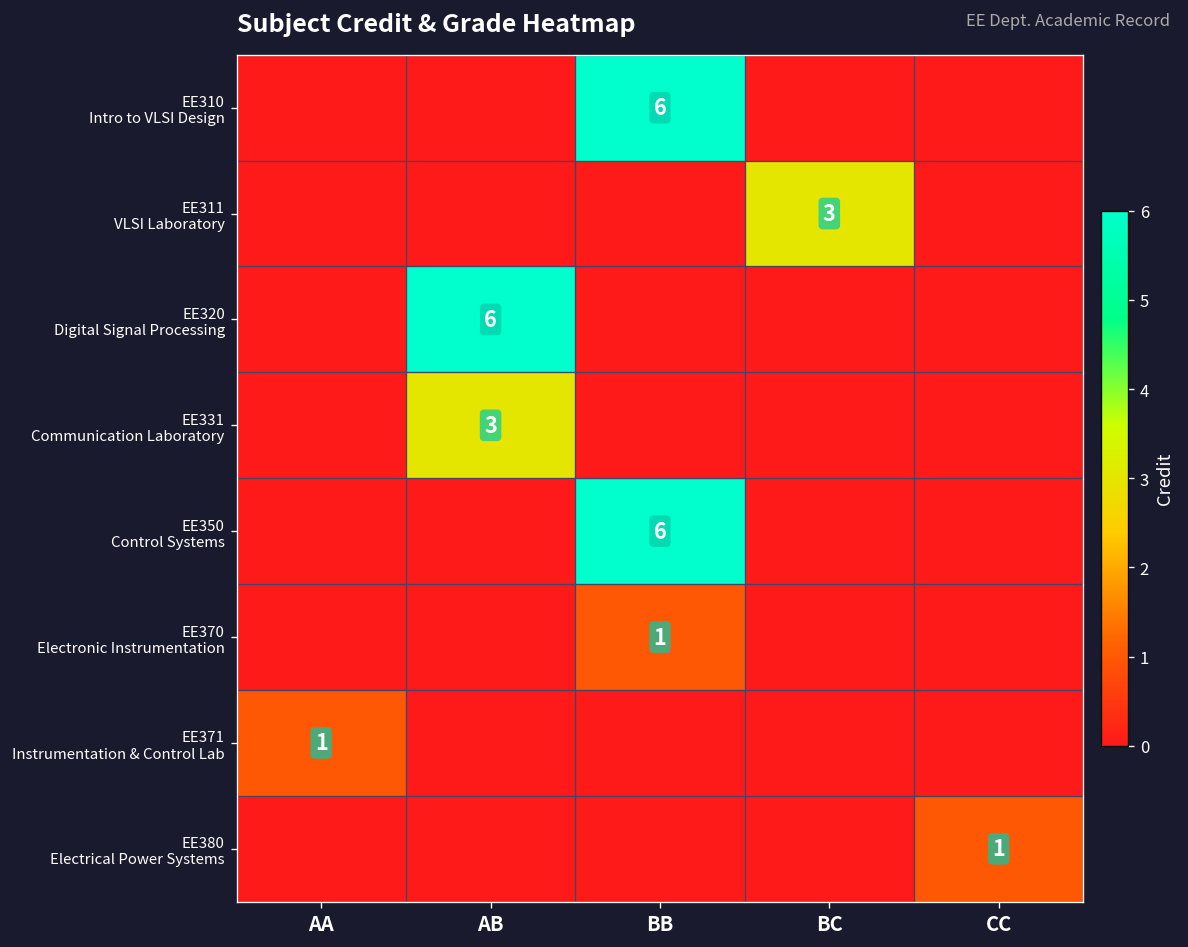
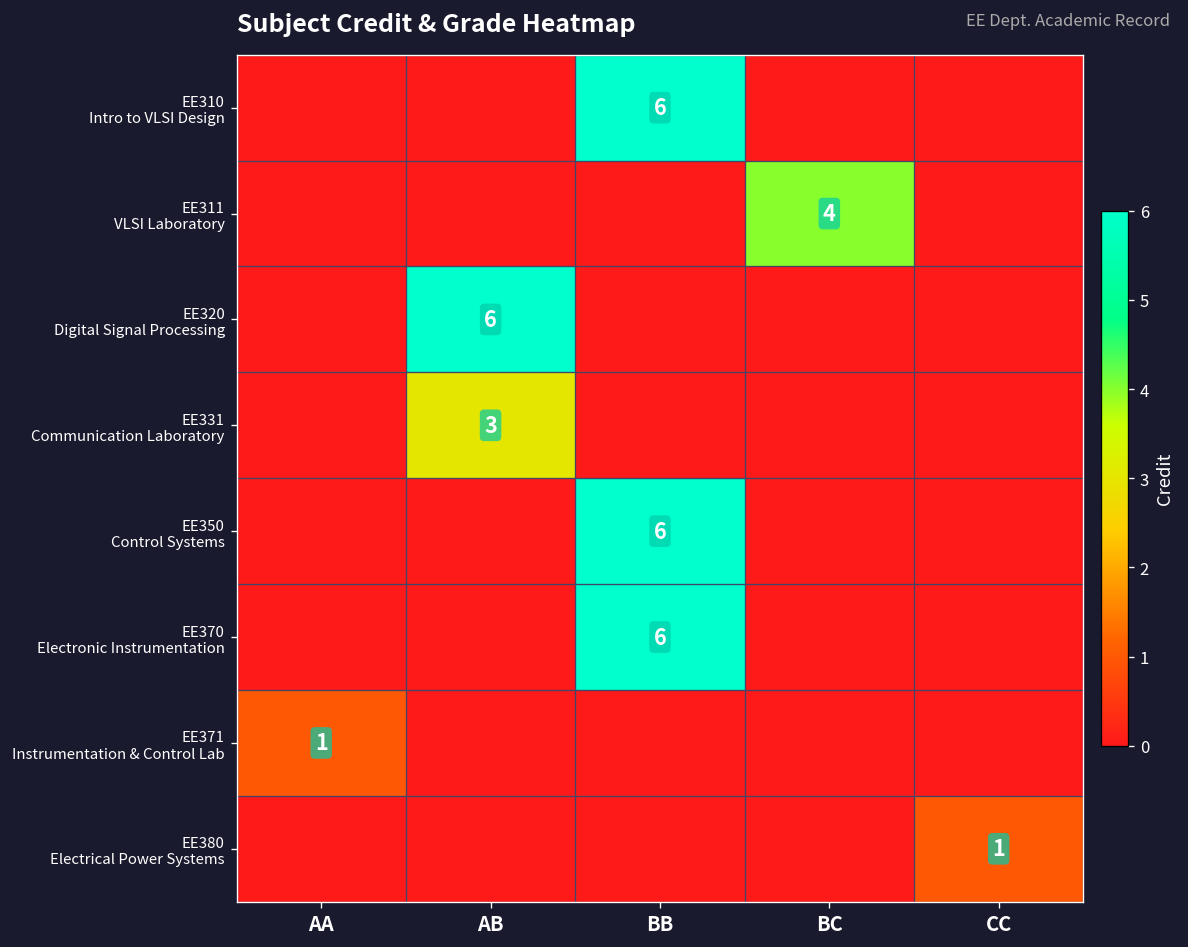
  {
    "EE311 VLSI Laboratory": {
-     "BC": 3
+     "BC": 4
    },
    "EE370 Electronic Instrumentation": {
-     "BB": 1
+     "BB": 6
    }
  }
